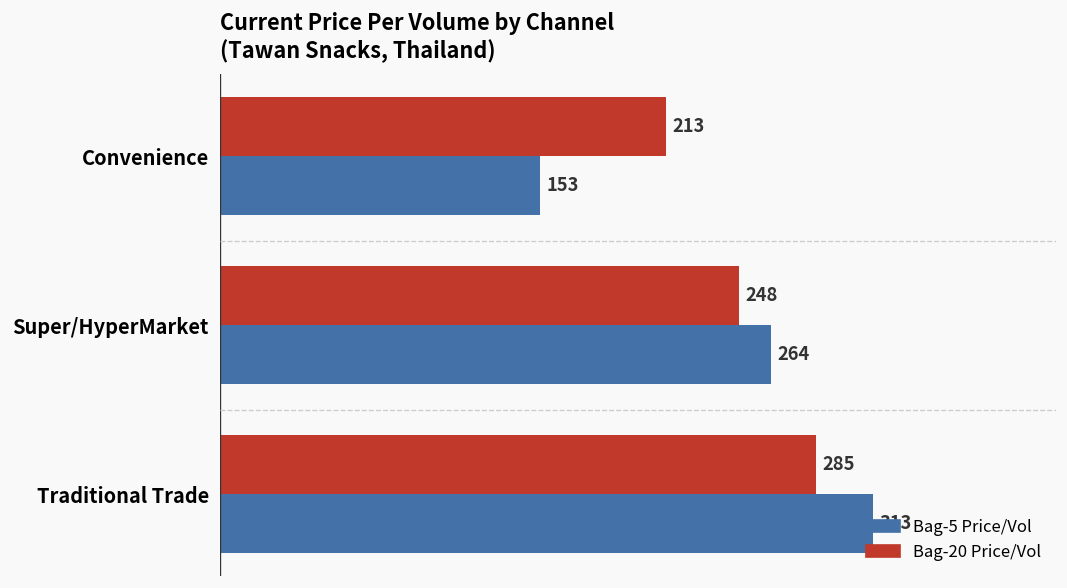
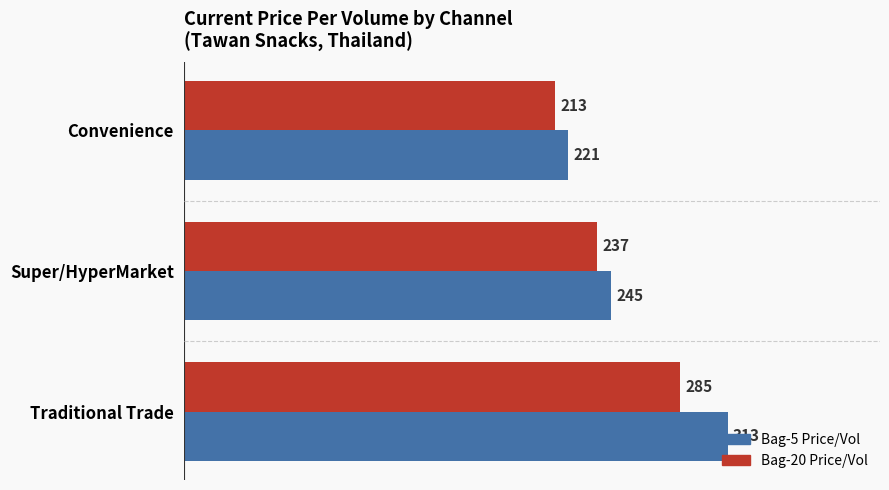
  {
    "Bag-5 Price/Vol": {
-     "Convenience": 153,
-     "Super/HyperMarket": 264,
+     "Convenience": 221,
+     "Super/HyperMarket": 245,
      "Traditional Trade": 313
    },
    "Bag-20 Price/Vol": {
      "Convenience": 213,
-     "Super/HyperMarket": 248,
+     "Super/HyperMarket": 237,
      "Traditional Trade": 285
    }
  }
